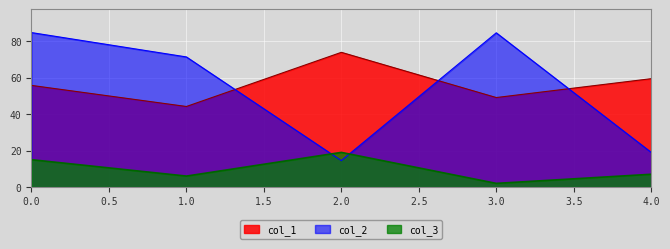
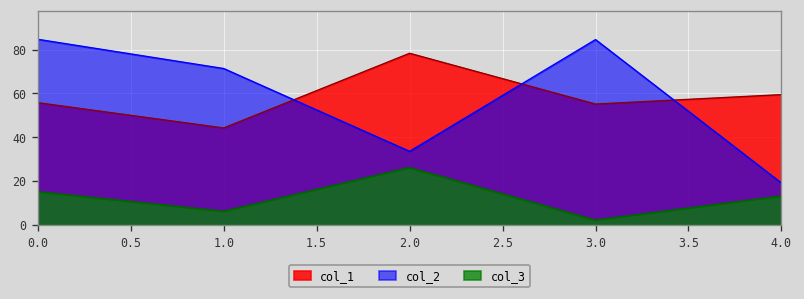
  {
    "col_1": {
      "0.0": 56,
      "1.0": 44,
-     "2.0": 74,
-     "3.0": 49,
+     "2.0": 78,
+     "3.0": 55,
      "4.0": 59
    },
    "col_2": {
      "0.0": 85,
      "1.0": 71,
-     "2.0": 15,
+     "2.0": 34,
      "3.0": 85,
      "4.0": 19
    },
    "col_3": {
      "0.0": 15,
      "1.0": 6,
-     "2.0": 19,
+     "2.0": 26,
      "3.0": 2,
-     "4.0": 7
+     "4.0": 13
    }
  }
